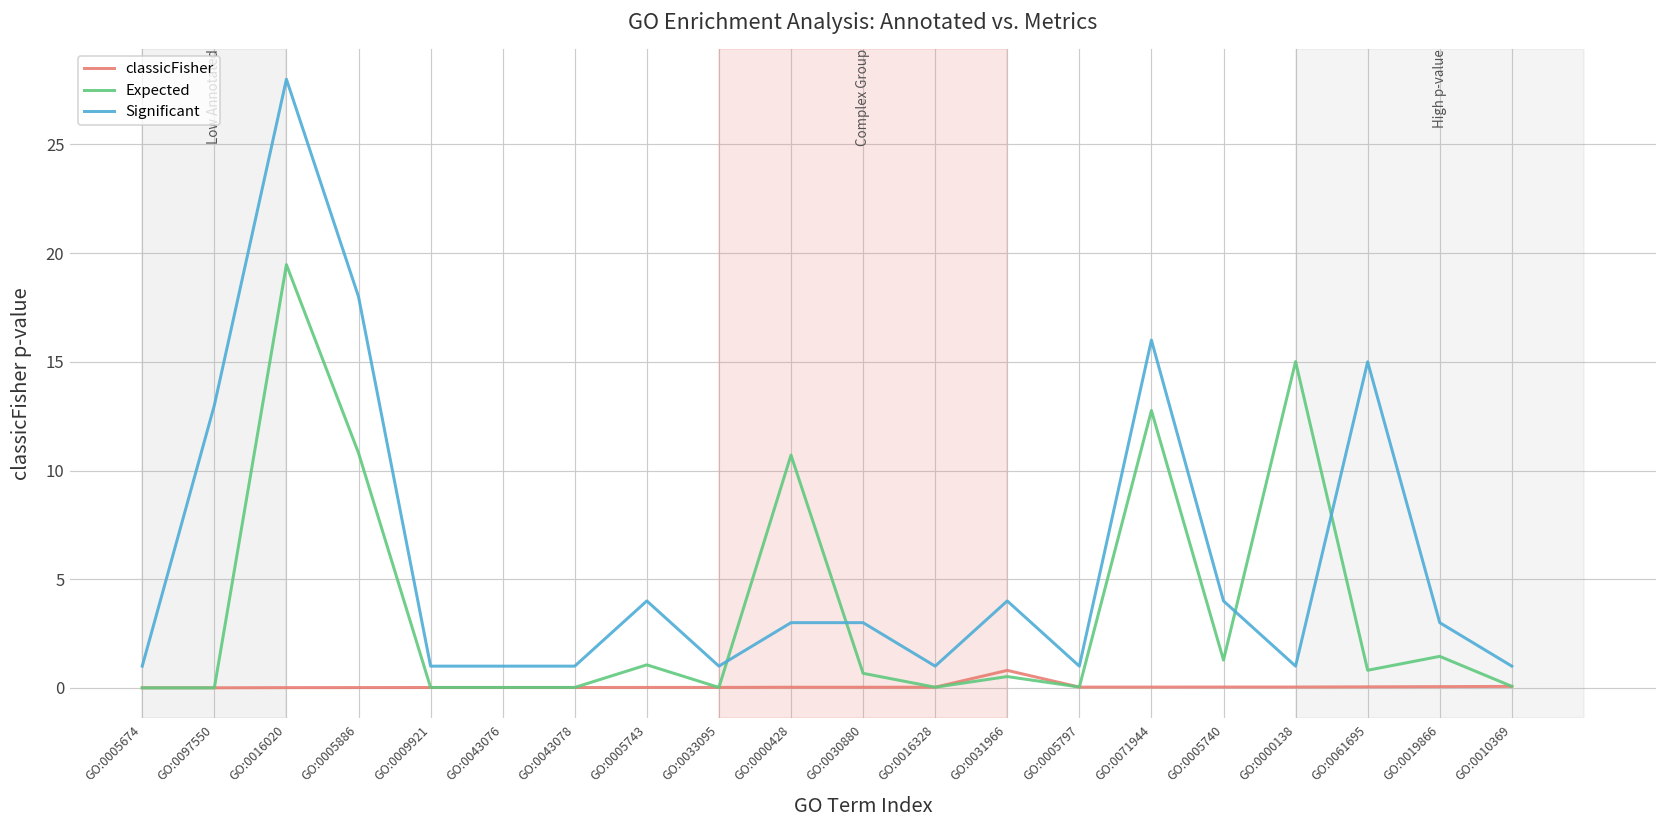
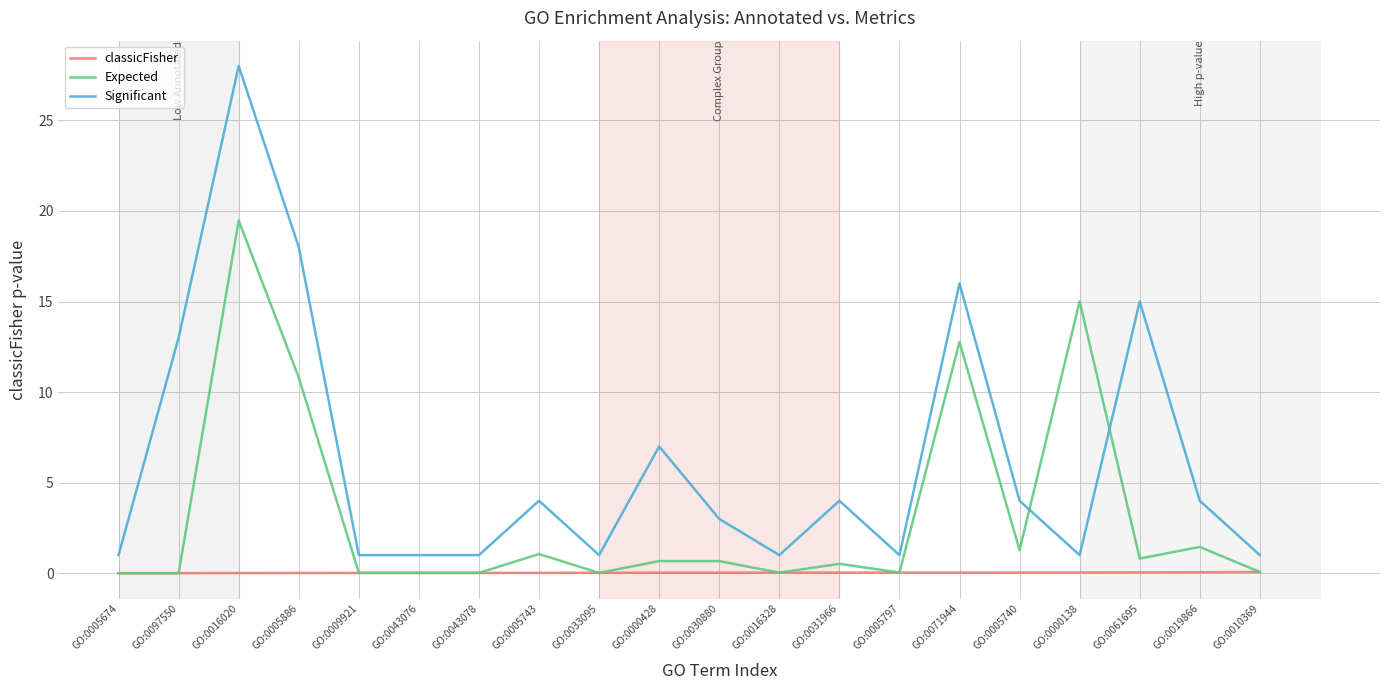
  {
    "classicFisher": {
      "GO:0016020": 0.0,
      "GO:0005886": 0.0,
      "GO:0005743": 0.0,
      "GO:0000428": 0.0,
      "GO:0030880": 0.0,
-     "GO:0031966": 0.8,
+     "GO:0031966": 0.0,
      "GO:0071944": 0.0,
      "GO:0005740": 0.0,
      "GO:0000138": 0.0,
      "GO:0061695": 0.0,
      "GO:0019866": 0.1
    },
    "Expected": {
      "GO:0016020": 19.5,
      "GO:0005886": 10.8,
      "GO:0005743": 1.1,
-     "GO:0000428": 10.7,
+     "GO:0000428": 0.7,
      "GO:0030880": 0.7,
      "GO:0031966": 0.5,
      "GO:0071944": 12.8,
      "GO:0005740": 1.3,
      "GO:0000138": 15.0,
      "GO:0061695": 0.8,
      "GO:0019866": 1.5
    },
    "Significant": {
      "GO:0005674": 1,
      "GO:0097550": 13,
      "GO:0016020": 28,
      "GO:0005886": 18,
      "GO:0009921": 1,
      "GO:0043076": 1,
      "GO:0043078": 1,
      "GO:0005743": 4,
      "GO:0033095": 1,
-     "GO:0000428": 3,
+     "GO:0000428": 7,
      "GO:0030880": 3,
      "GO:0016328": 1,
      "GO:0031966": 4,
      "GO:0005797": 1,
      "GO:0071944": 16,
      "GO:0005740": 4,
      "GO:0000138": 1,
      "GO:0061695": 15,
-     "GO:0019866": 3,
+     "GO:0019866": 4,
      "GO:0010369": 1
    }
  }
